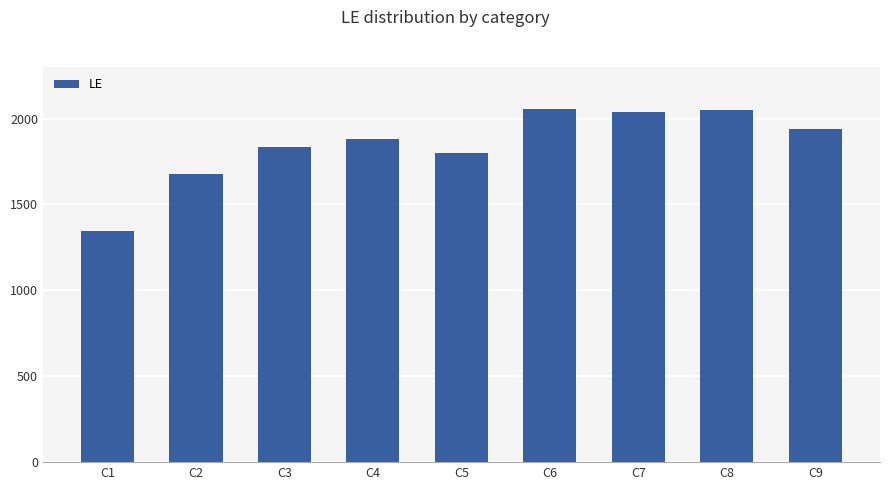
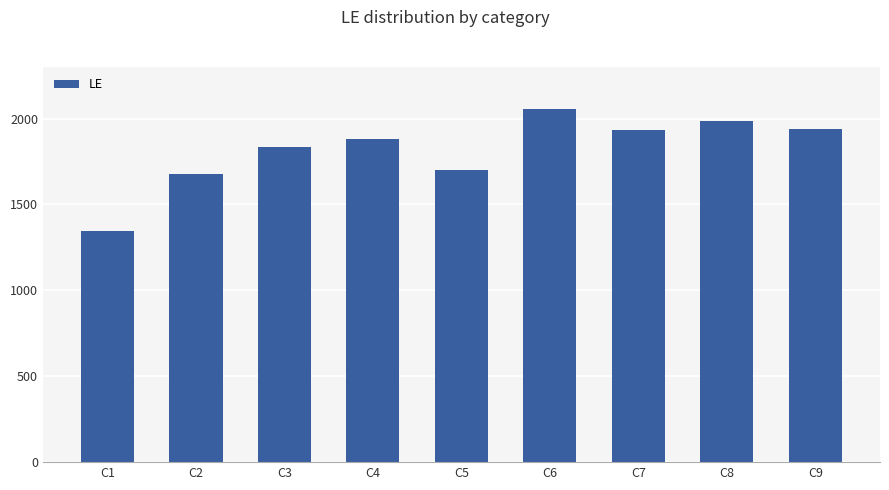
  {
    "C1": 1350,
    "C2": 1680,
    "C3": 1840,
    "C4": 1880,
-   "C5": 1800,
+   "C5": 1700,
    "C6": 2060,
-   "C7": 2040,
-   "C8": 2050,
+   "C7": 1930,
+   "C8": 1990,
    "C9": 1940
  }
